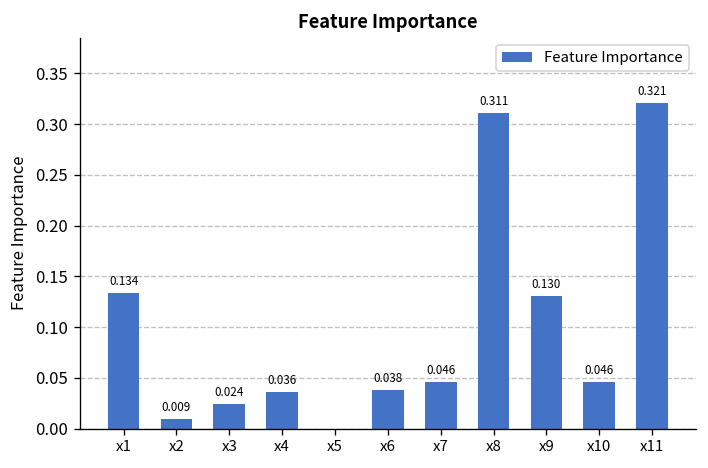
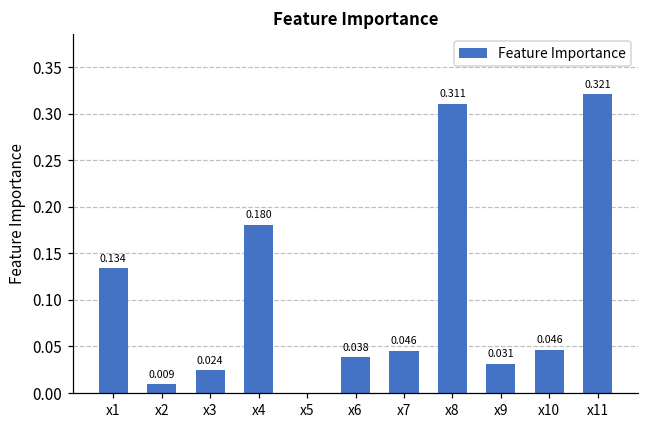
  {
    "x1": 0.134,
    "x2": 0.009,
    "x3": 0.024,
-   "x4": 0.036,
+   "x4": 0.180,
    "x6": 0.038,
    "x7": 0.046,
    "x8": 0.311,
-   "x9": 0.130,
+   "x9": 0.031,
    "x10": 0.046,
    "x11": 0.321
  }
